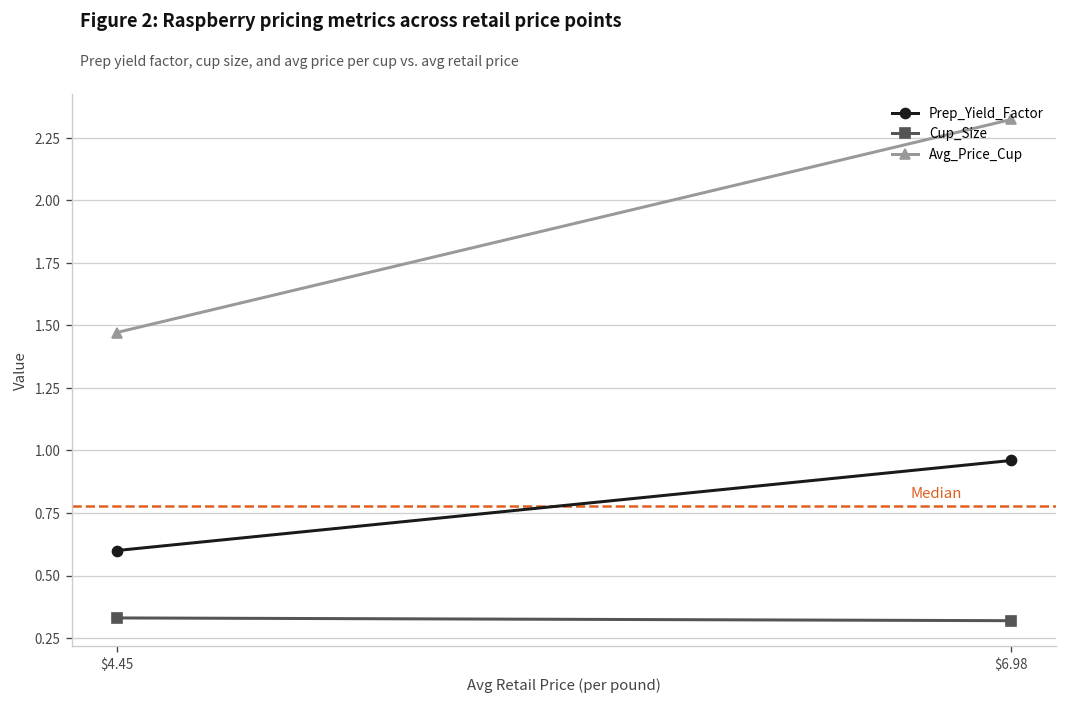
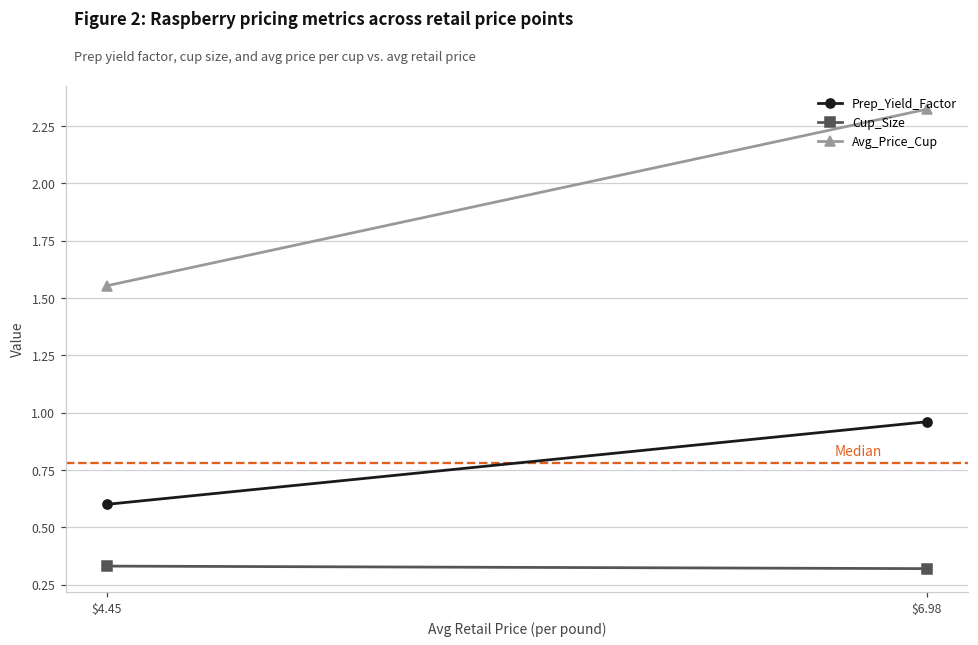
  {
    "Prep_Yield_Factor": {
      "$4.45": 0.60,
      "$6.98": 0.96
    },
    "Cup_Size": {
      "$4.45": 0.33,
      "$6.98": 0.32
    },
    "Avg_Price_Cup": {
-     "$4.45": 1.47,
+     "$4.45": 1.55,
      "$6.98": 2.32
    }
  }
